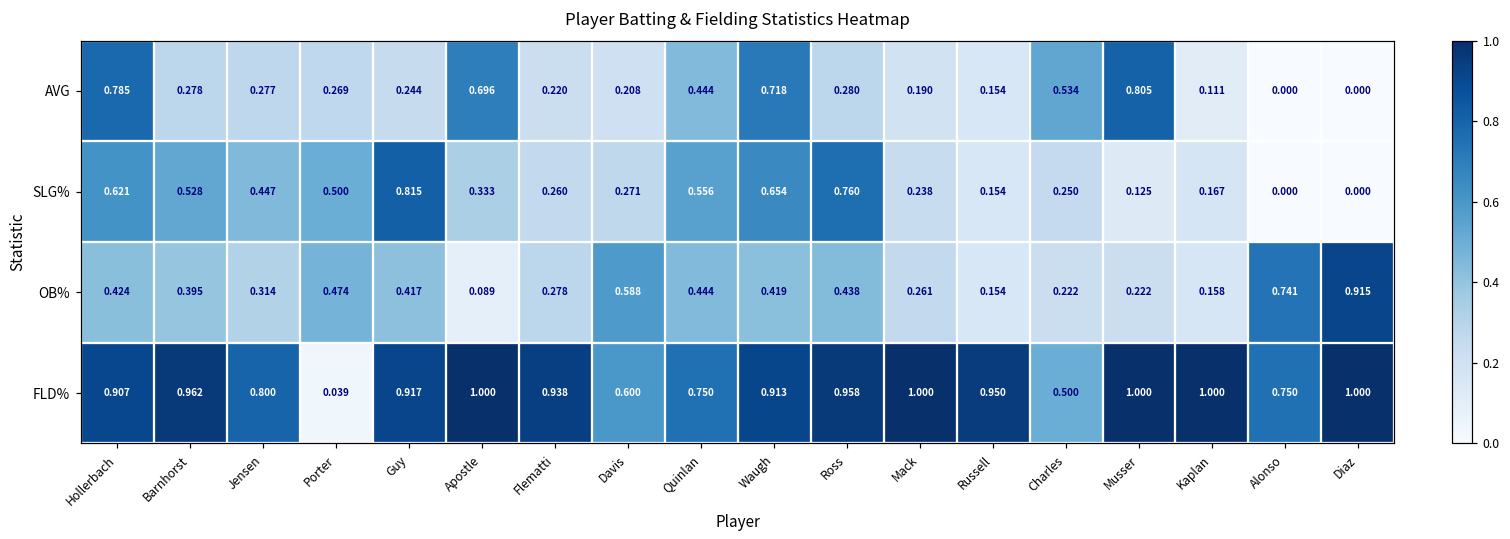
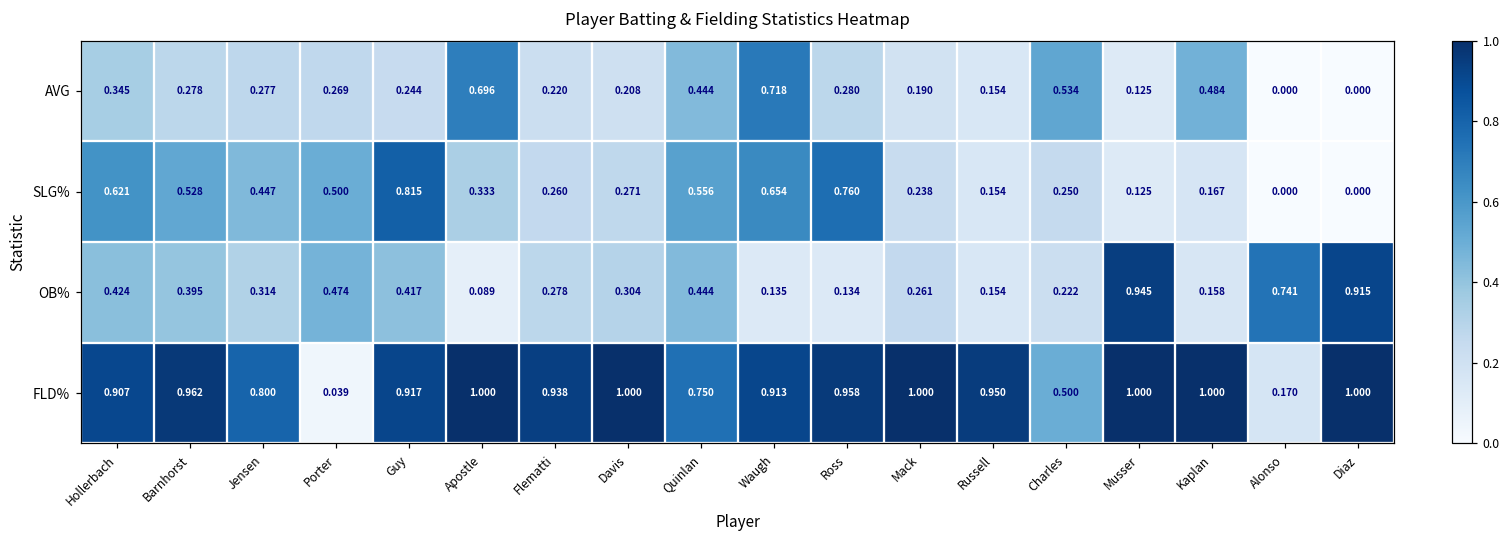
  {
    "AVG": {
-     "Hollerbach": 0.785,
+     "Hollerbach": 0.345,
      "Barnhorst": 0.278,
      "Jensen": 0.277,
      "Porter": 0.269,
      "Guy": 0.244,
      "Apostle": 0.696,
      "Flematti": 0.220,
      "Davis": 0.208,
      "Quinlan": 0.444,
      "Waugh": 0.718,
      "Ross": 0.280,
      "Mack": 0.190,
      "Russell": 0.154,
      "Charles": 0.534,
-     "Musser": 0.805,
-     "Kaplan": 0.111,
+     "Musser": 0.125,
+     "Kaplan": 0.484,
      "Alonso": 0.000,
      "Diaz": 0.000
    },
    "SLG%": {
      "Hollerbach": 0.621,
      "Barnhorst": 0.528,
      "Jensen": 0.447,
      "Porter": 0.500,
      "Guy": 0.815,
      "Apostle": 0.333,
      "Flematti": 0.260,
      "Davis": 0.271,
      "Quinlan": 0.556,
      "Waugh": 0.654,
      "Ross": 0.760,
      "Mack": 0.238,
      "Russell": 0.154,
      "Charles": 0.250,
      "Musser": 0.125,
      "Kaplan": 0.167,
      "Alonso": 0.000,
      "Diaz": 0.000
    },
    "OB%": {
      "Hollerbach": 0.424,
      "Barnhorst": 0.395,
      "Jensen": 0.314,
      "Porter": 0.474,
      "Guy": 0.417,
      "Apostle": 0.089,
      "Flematti": 0.278,
-     "Davis": 0.588,
+     "Davis": 0.304,
      "Quinlan": 0.444,
-     "Waugh": 0.419,
-     "Ross": 0.438,
+     "Waugh": 0.135,
+     "Ross": 0.134,
      "Mack": 0.261,
      "Russell": 0.154,
      "Charles": 0.222,
-     "Musser": 0.222,
+     "Musser": 0.945,
      "Kaplan": 0.158,
      "Alonso": 0.741,
      "Diaz": 0.915
    },
    "FLD%": {
      "Hollerbach": 0.907,
      "Barnhorst": 0.962,
      "Jensen": 0.800,
      "Porter": 0.039,
      "Guy": 0.917,
      "Apostle": 1.000,
      "Flematti": 0.938,
-     "Davis": 0.600,
+     "Davis": 1.000,
      "Quinlan": 0.750,
      "Waugh": 0.913,
      "Ross": 0.958,
      "Mack": 1.000,
      "Russell": 0.950,
      "Charles": 0.500,
      "Musser": 1.000,
      "Kaplan": 1.000,
-     "Alonso": 0.750,
+     "Alonso": 0.170,
      "Diaz": 1.000
    }
  }
